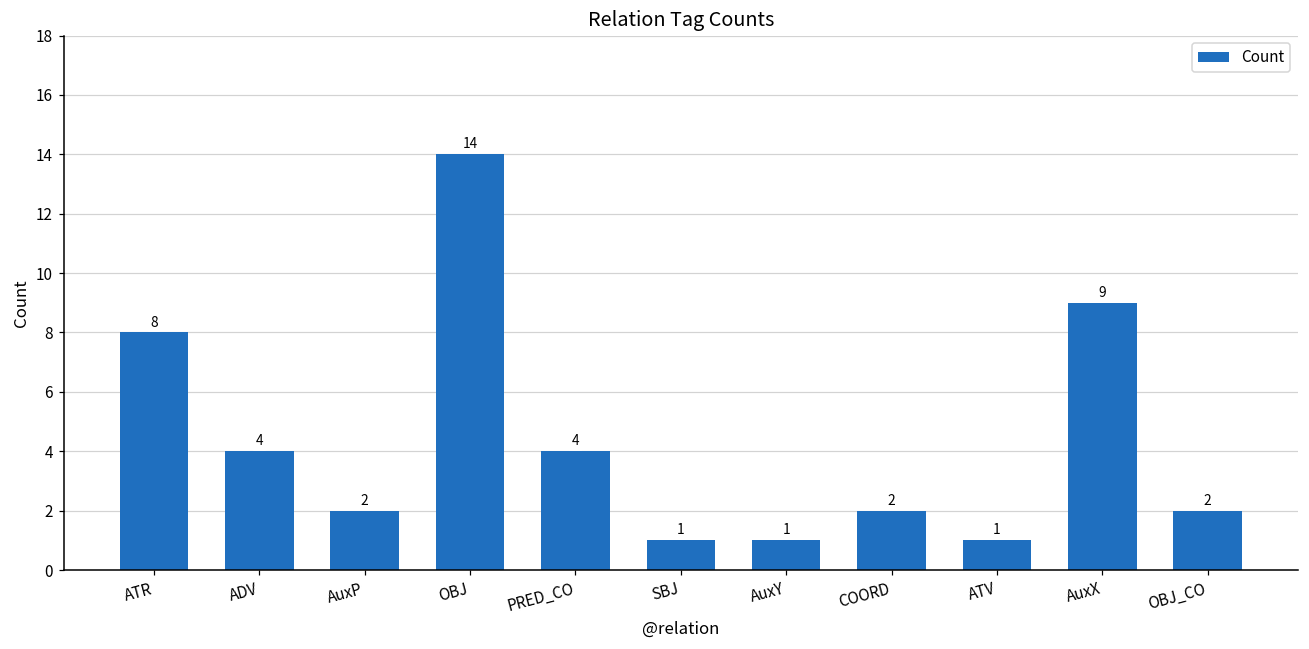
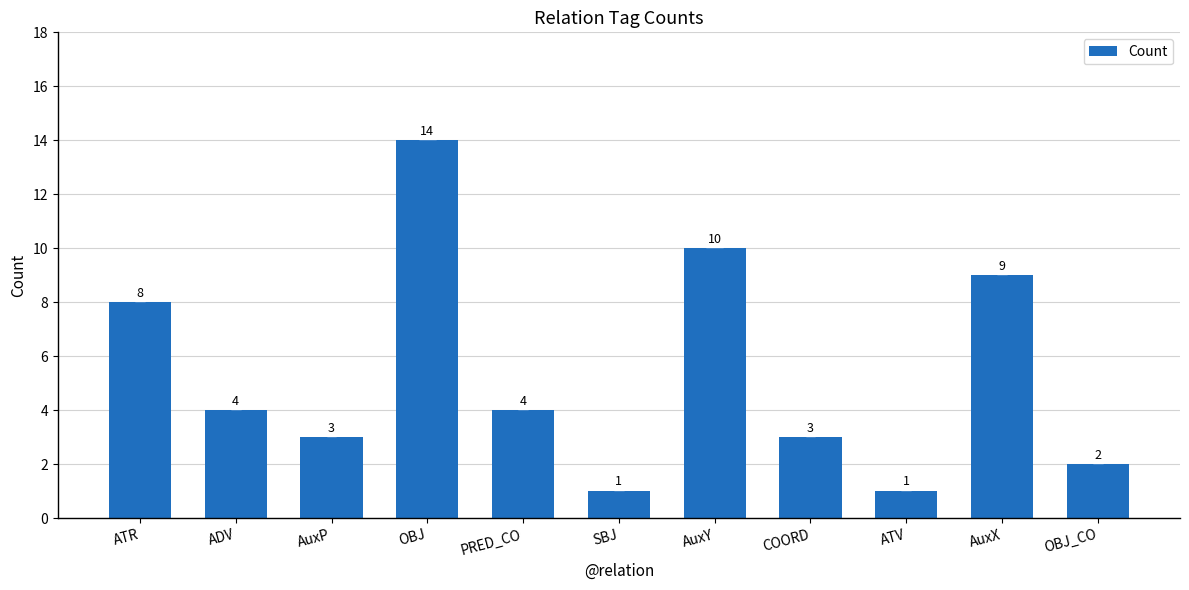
  {
-   "AuxP": 2,
-   "AuxY": 1,
-   "COORD": 2
+   "AuxP": 3,
+   "AuxY": 10,
+   "COORD": 3
  }
